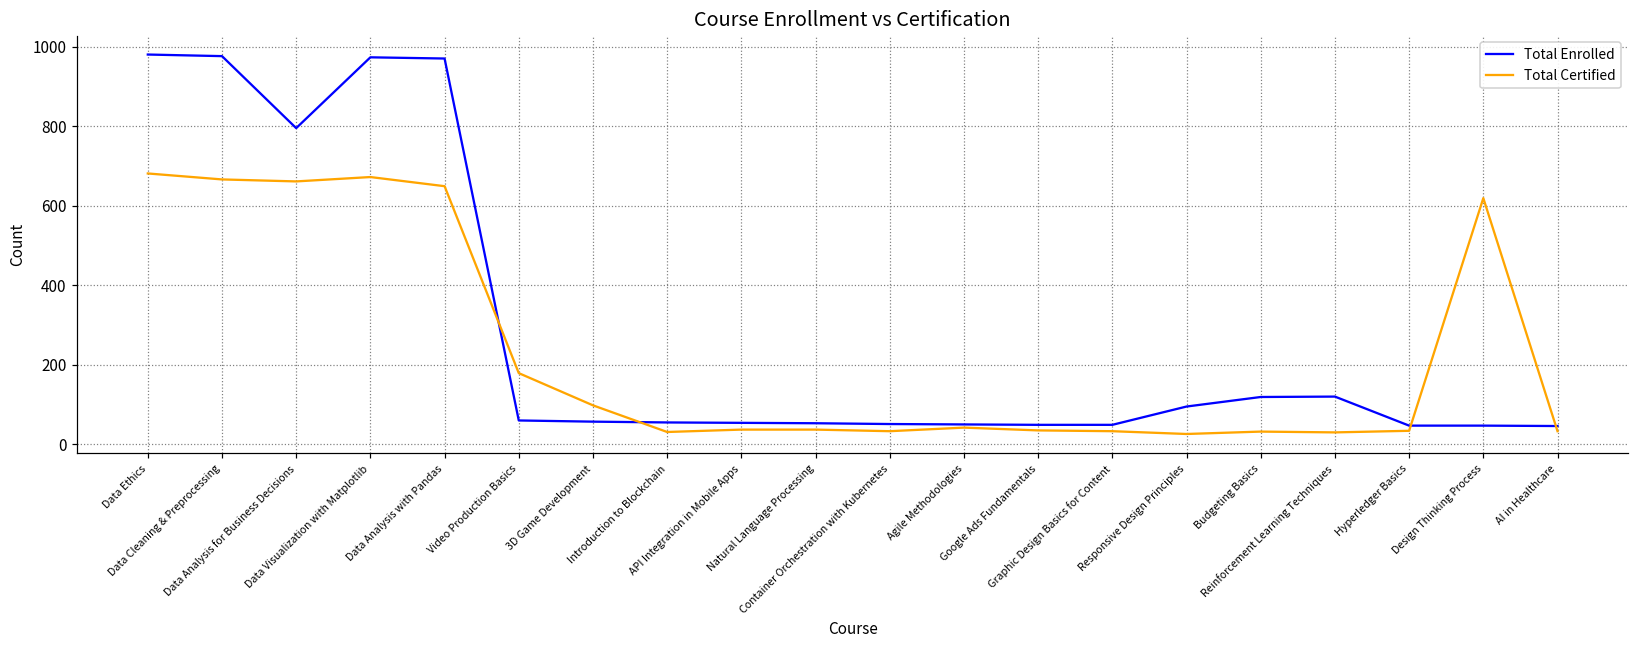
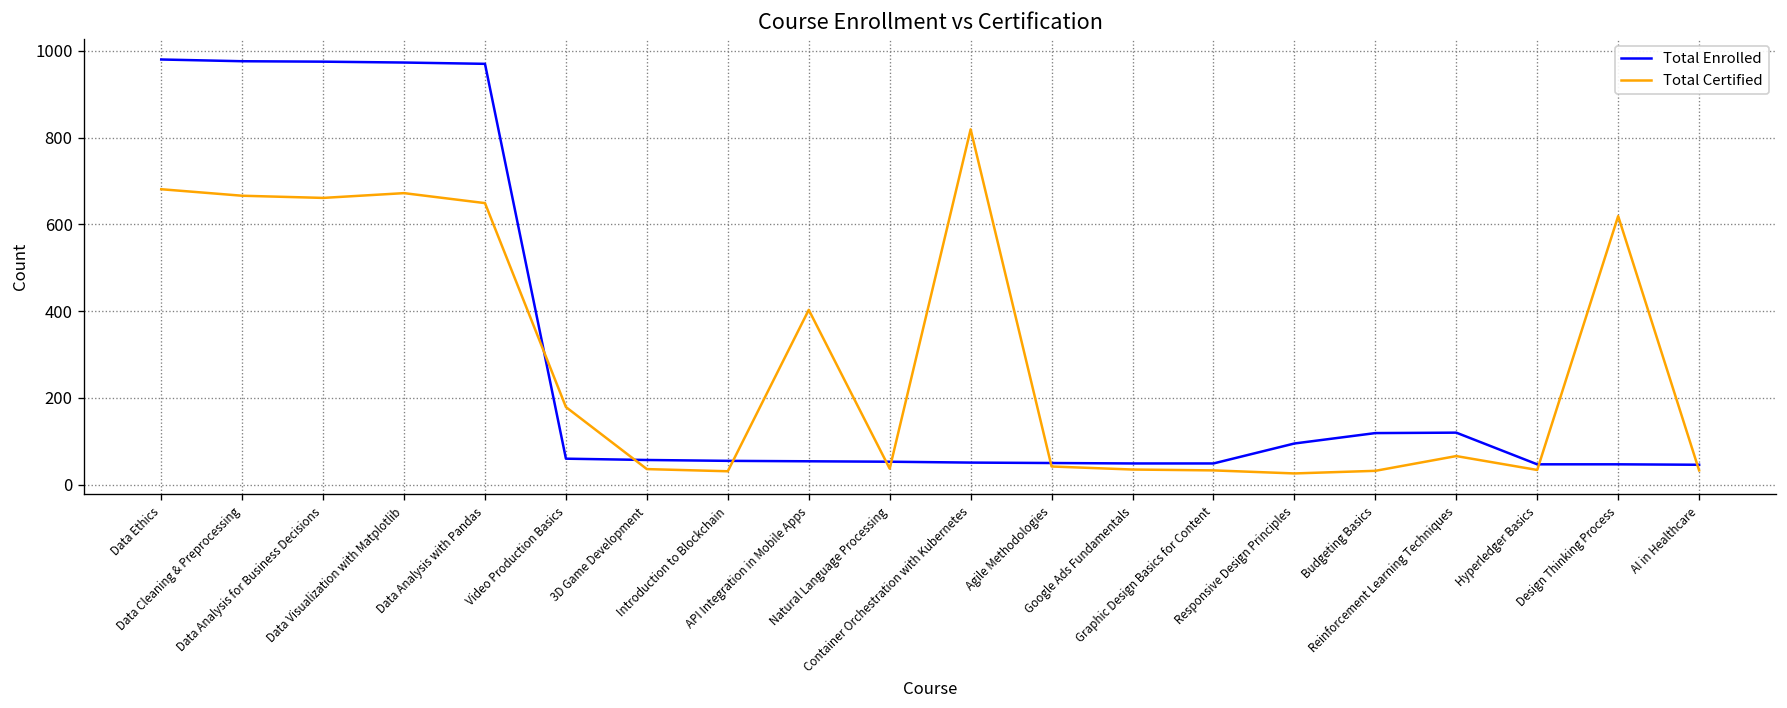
  {
    "Total Enrolled": {
      "Data Ethics": 980,
      "Data Cleaning & Preprocessing": 980,
-     "Data Analysis for Business Decisions": 800,
+     "Data Analysis for Business Decisions": 980,
      "Data Visualization with Matplotlib": 970,
      "Data Analysis with Pandas": 970,
      "Video Production Basics": 60,
      "3D Game Development": 60,
      "Introduction to Blockchain": 60,
      "API Integration in Mobile Apps": 50,
      "Natural Language Processing": 50,
      "Container Orchestration with Kubernetes": 50,
      "Agile Methodologies": 50,
      "Google Ads Fundamentals": 50,
      "Graphic Design Basics for Content": 50,
      "Responsive Design Principles": 100,
      "Budgeting Basics": 120,
      "Reinforcement Learning Techniques": 120,
      "Hyperledger Basics": 50,
      "Design Thinking Process": 50,
      "AI in Healthcare": 50
    },
    "Total Certified": {
      "Data Ethics": 680,
      "Data Cleaning & Preprocessing": 670,
      "Data Analysis for Business Decisions": 660,
      "Data Visualization with Matplotlib": 670,
      "Data Analysis with Pandas": 650,
      "Video Production Basics": 180,
-     "3D Game Development": 100,
+     "3D Game Development": 40,
      "Introduction to Blockchain": 30,
-     "API Integration in Mobile Apps": 40,
+     "API Integration in Mobile Apps": 400,
      "Natural Language Processing": 40,
-     "Container Orchestration with Kubernetes": 30,
+     "Container Orchestration with Kubernetes": 820,
      "Agile Methodologies": 40,
      "Google Ads Fundamentals": 40,
      "Graphic Design Basics for Content": 30,
      "Responsive Design Principles": 30,
      "Budgeting Basics": 30,
-     "Reinforcement Learning Techniques": 30,
+     "Reinforcement Learning Techniques": 70,
      "Hyperledger Basics": 30,
      "Design Thinking Process": 620,
      "AI in Healthcare": 30
    }
  }
